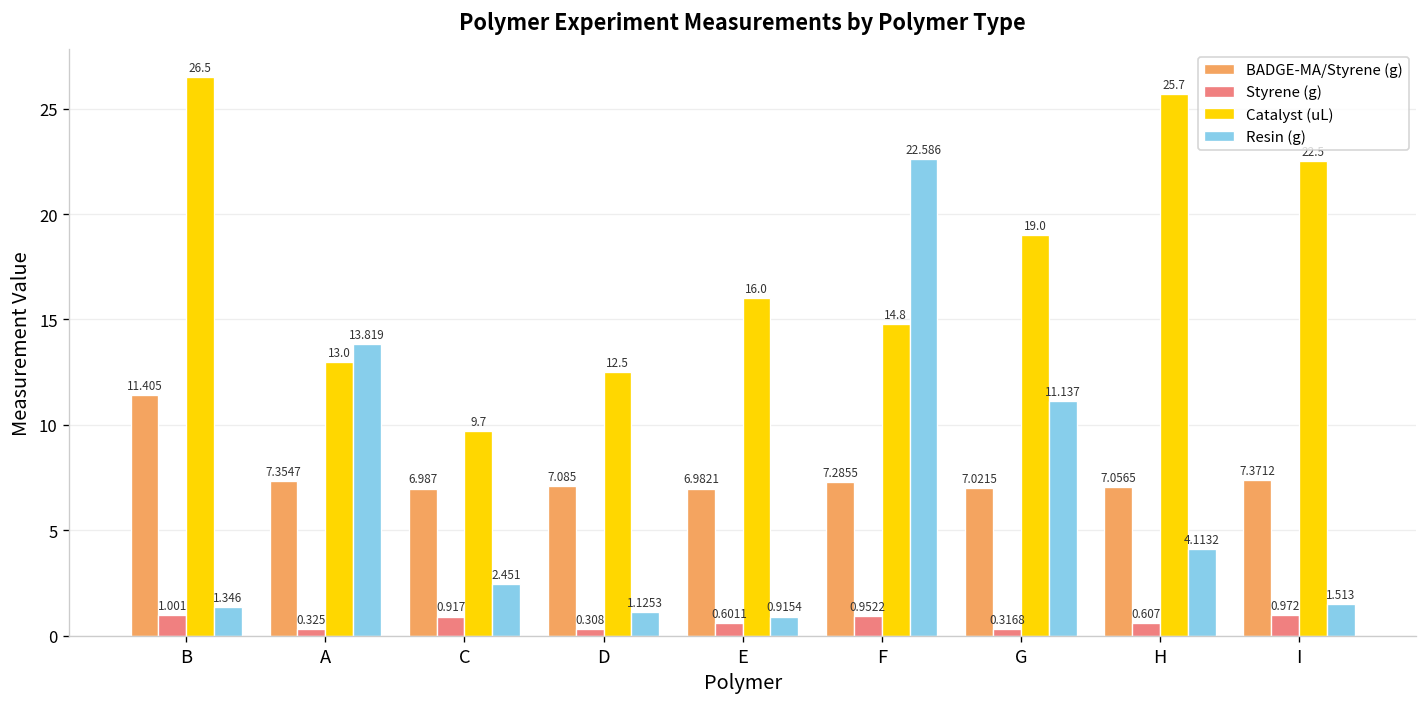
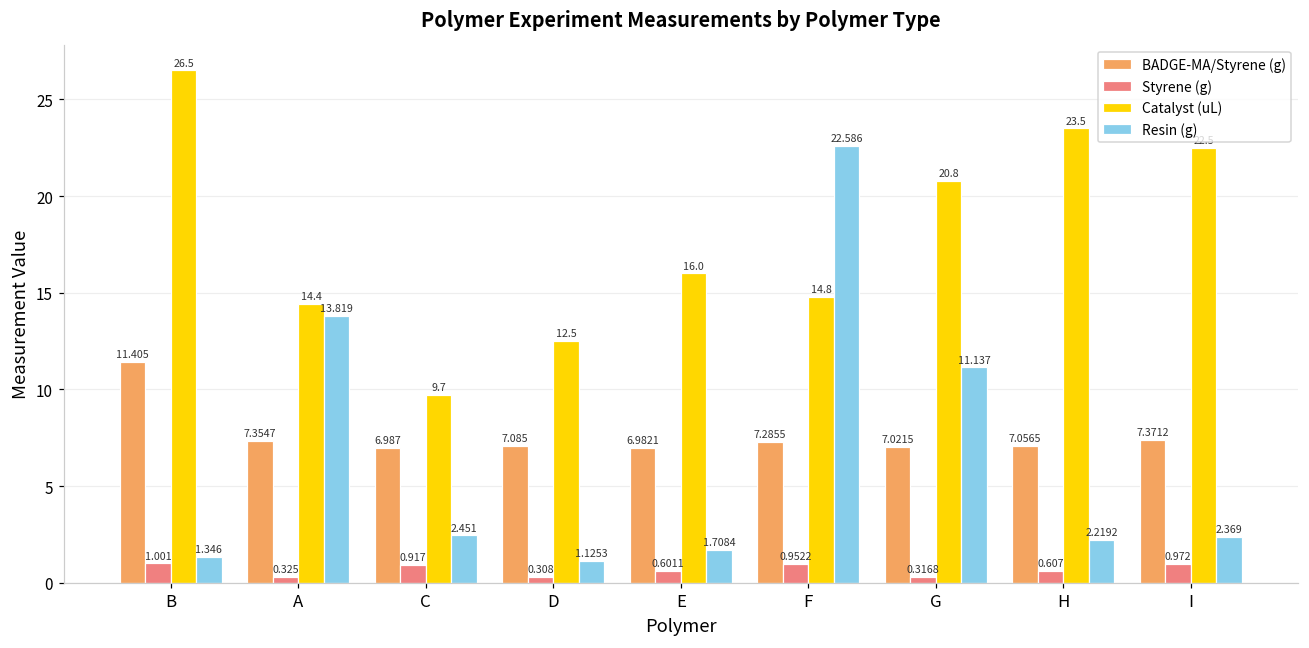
  {
    "Catalyst (uL)": {
      "B": 26.5,
-     "A": 13.0,
+     "A": 14.4,
      "C": 9.7,
      "D": 12.5,
      "E": 16.0,
      "F": 14.8,
-     "G": 19.0,
-     "H": 25.7
+     "G": 20.8,
+     "H": 23.5
    },
    "Resin (g)": {
      "B": 1.346,
      "A": 13.819,
      "C": 2.451,
      "D": 1.1253,
-     "E": 0.9154,
+     "E": 1.7084,
      "F": 22.586,
      "G": 11.137,
-     "H": 4.1132,
-     "I": 1.513
+     "H": 2.2192,
+     "I": 2.369
    }
  }
